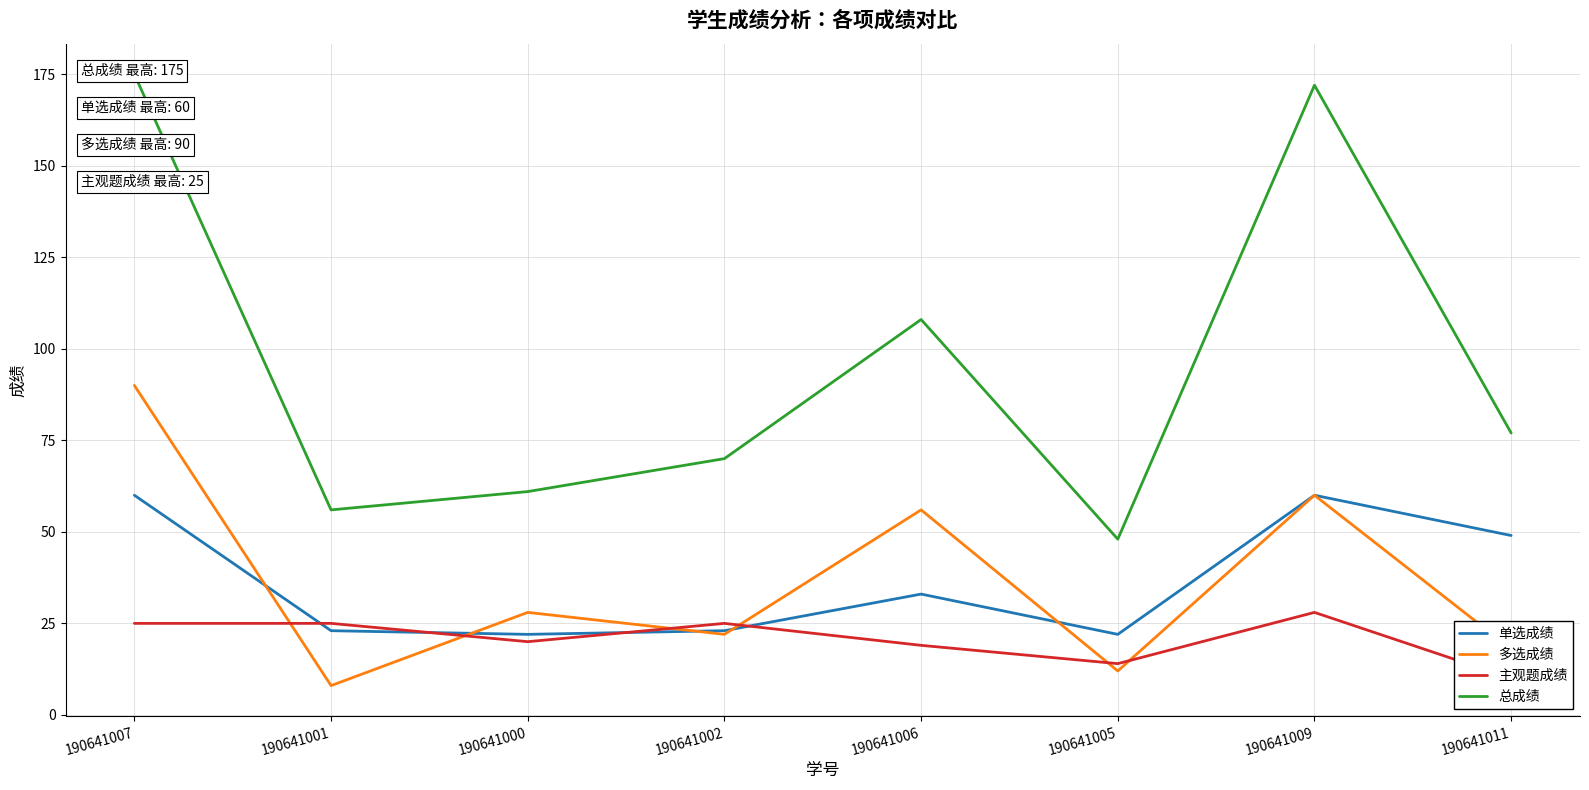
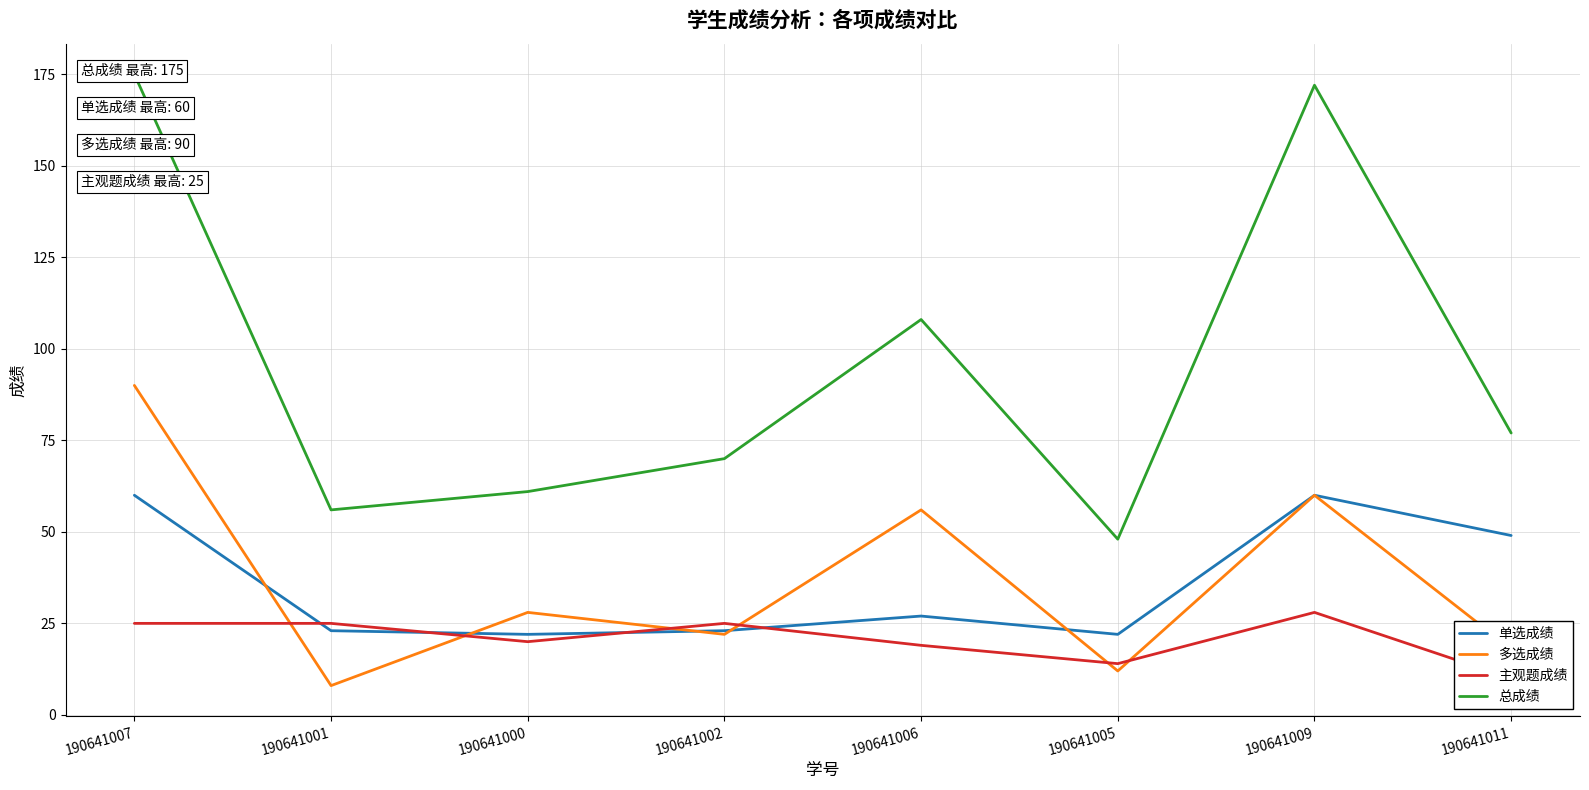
  {
    "单选成绩": {
      "190641007": 60,
      "190641001": 23,
      "190641000": 22,
      "190641002": 23,
-     "190641006": 33,
+     "190641006": 27,
      "190641005": 22,
      "190641011": 49
    },
    "多选成绩": {
      "190641007": 90,
      "190641001": 8,
      "190641000": 28,
      "190641002": 22,
      "190641006": 56,
      "190641005": 12
    },
    "主观题成绩": {
      "190641007": 25,
      "190641001": 25,
      "190641000": 20,
      "190641002": 25,
      "190641006": 19,
      "190641005": 14,
      "190641009": 28
    },
    "总成绩": {
      "190641001": 56,
      "190641000": 61,
      "190641002": 70,
      "190641006": 108,
      "190641005": 48,
      "190641009": 172,
      "190641011": 77
    }
  }
